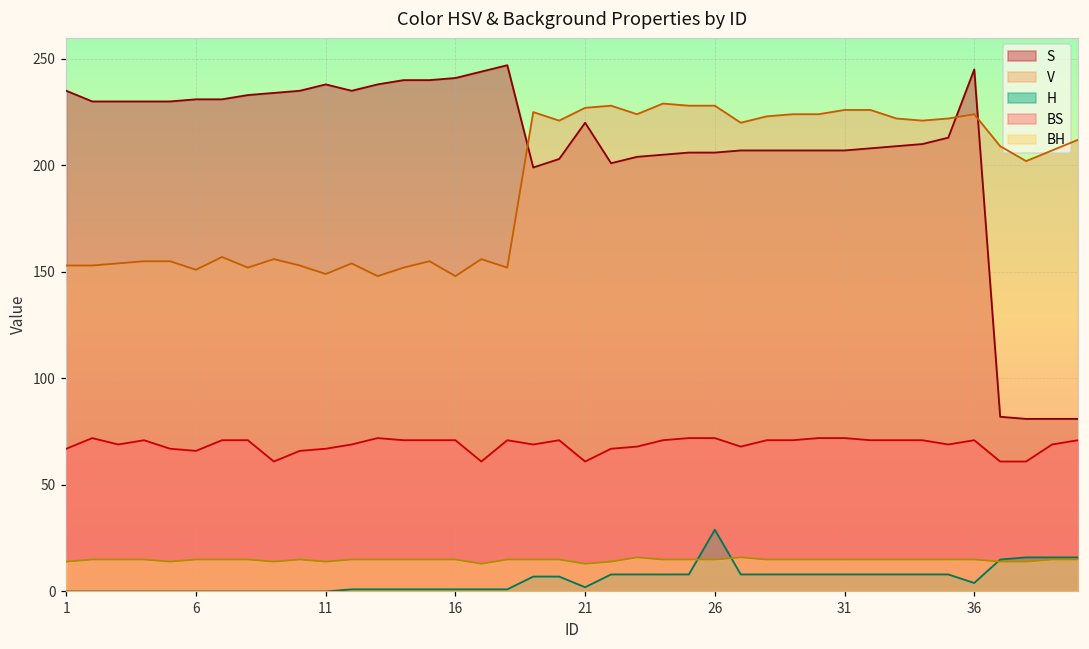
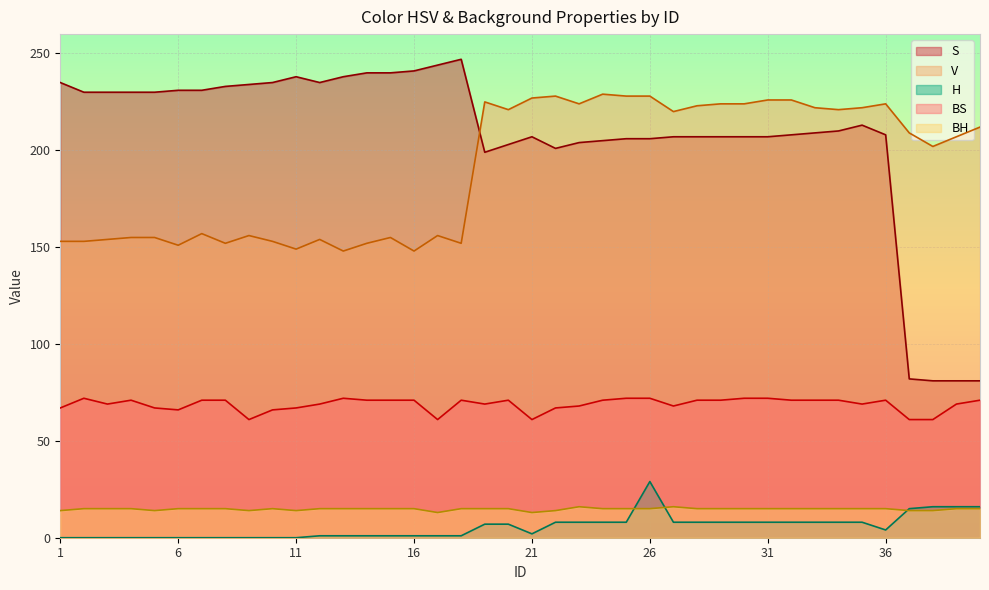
  {
    "S": {
      "1": 235,
      "6": 231,
      "11": 238,
      "16": 241,
-     "21": 220,
+     "21": 207,
      "26": 206,
      "31": 207,
-     "36": 245
+     "36": 208
    },
    "H": {
      "1": 0,
      "6": 0,
      "11": 0,
      "16": 1,
      "21": 2,
      "26": 29,
      "31": 8,
      "36": 4
    }
  }
